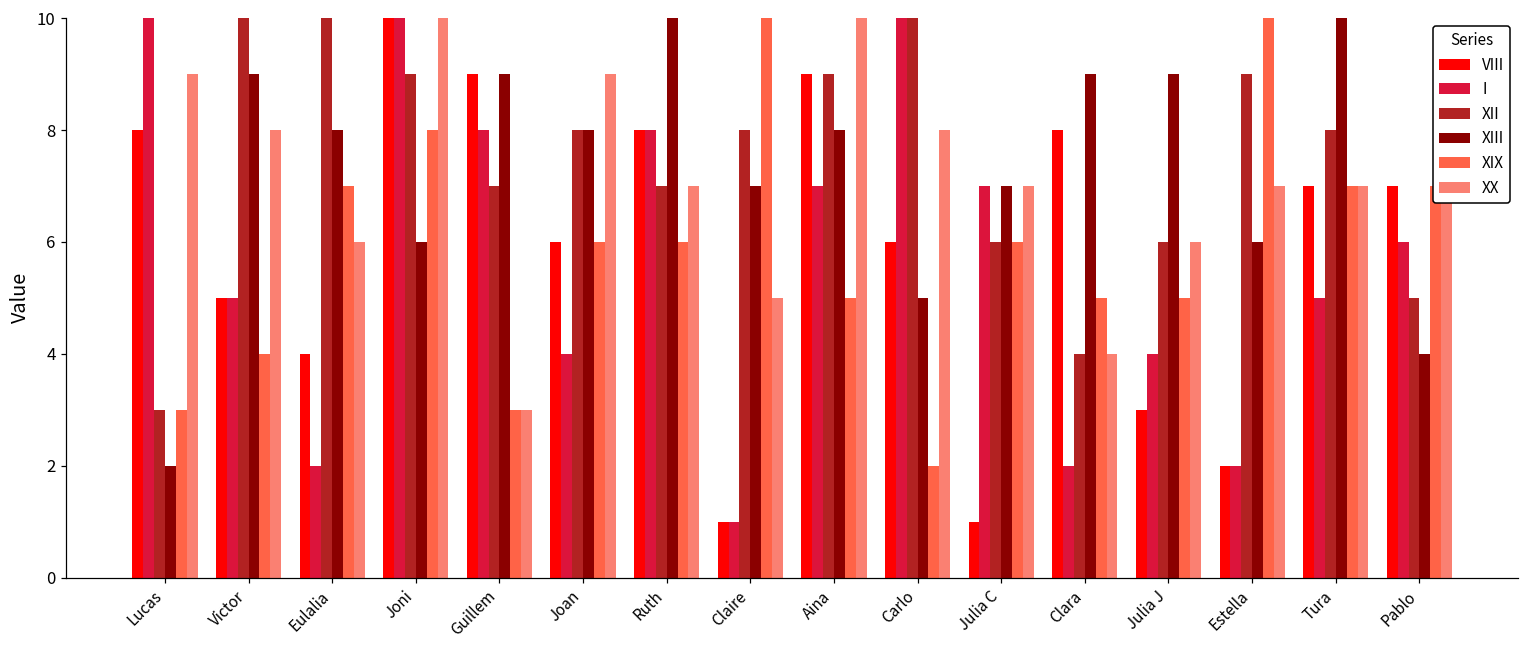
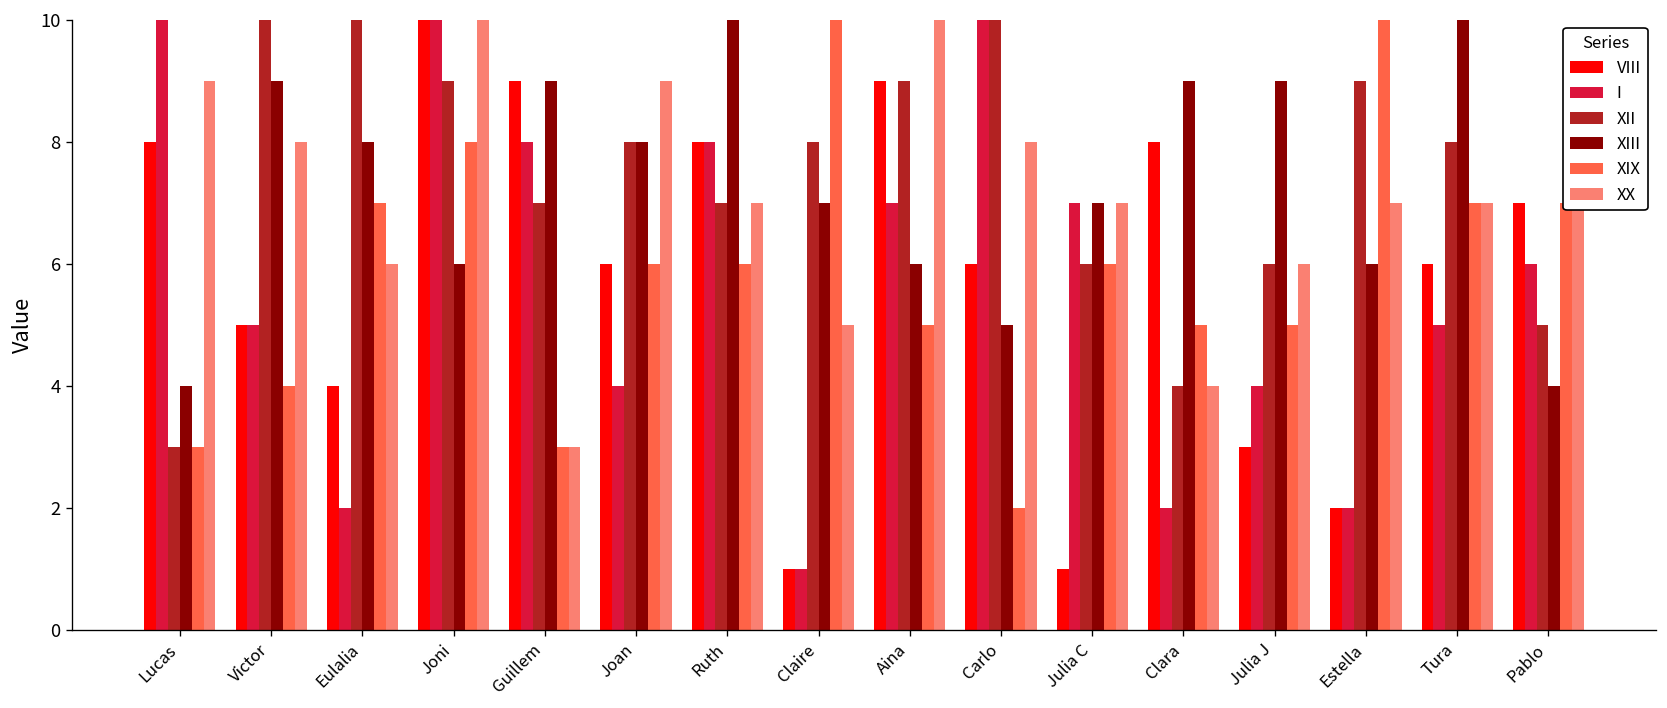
  {
    "VIII": {
      "Lucas": 8,
      "Victor": 5,
      "Eulalia": 4,
      "Joni": 10,
      "Guillem": 9,
      "Joan": 6,
      "Ruth": 8,
      "Claire": 1,
      "Aina": 9,
      "Carlo": 6,
      "Julia C": 1,
      "Clara": 8,
      "Julia J": 3,
      "Estella": 2,
-     "Tura": 7,
+     "Tura": 6,
      "Pablo": 7
    },
    "XIII": {
-     "Lucas": 2,
+     "Lucas": 4,
      "Victor": 9,
      "Eulalia": 8,
      "Joni": 6,
      "Guillem": 9,
      "Joan": 8,
      "Ruth": 10,
      "Claire": 7,
-     "Aina": 8,
+     "Aina": 6,
      "Carlo": 5,
      "Julia C": 7,
      "Clara": 9,
      "Julia J": 9,
      "Estella": 6,
      "Tura": 10,
      "Pablo": 4
    }
  }
